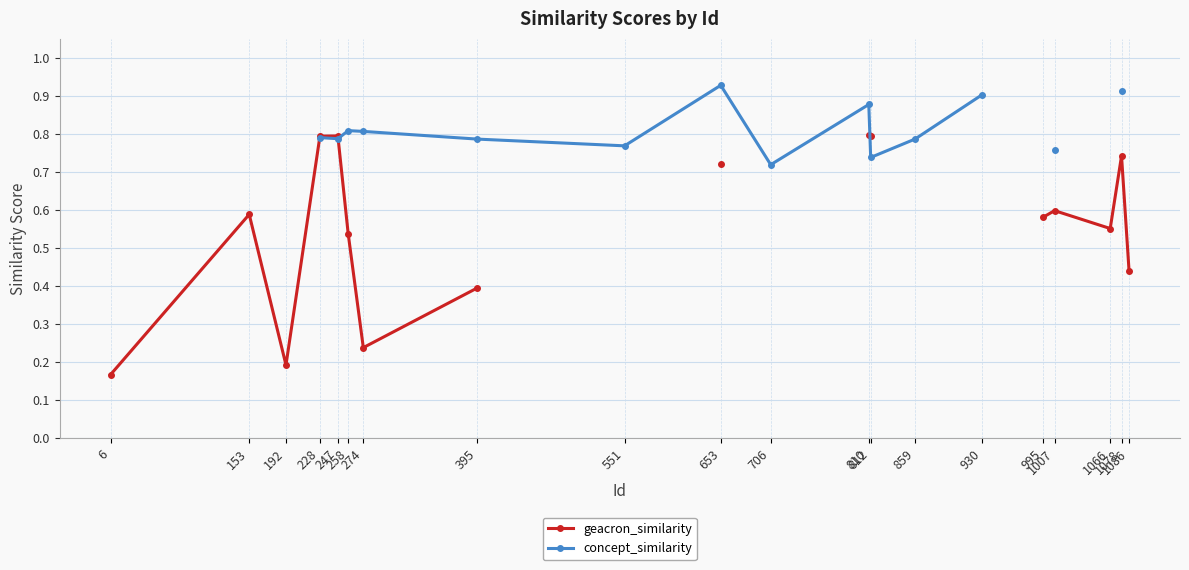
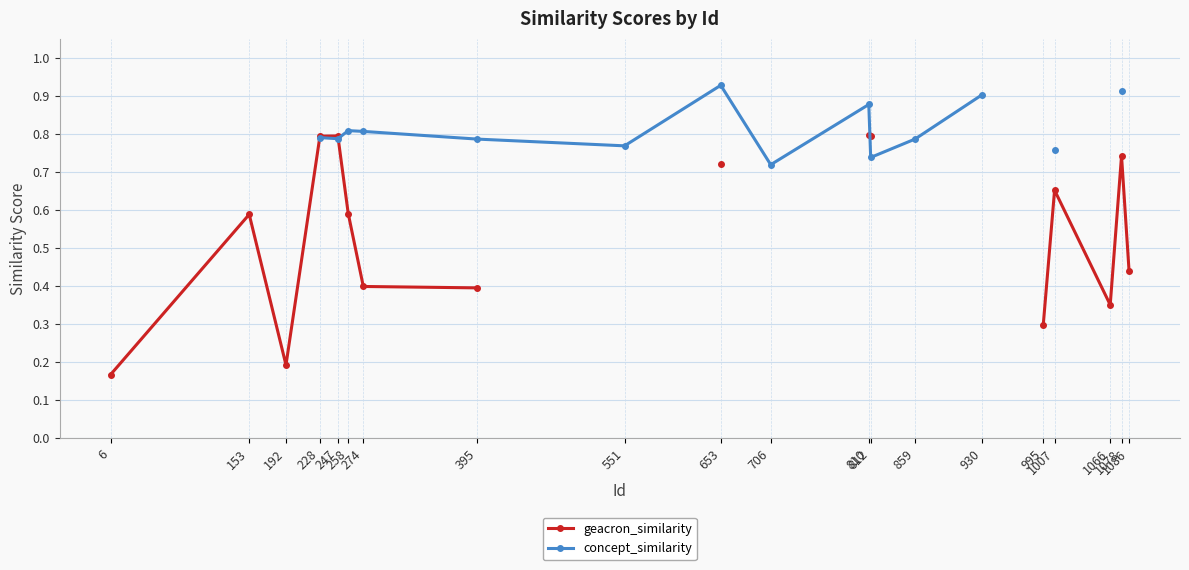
  {
    "geacron_similarity": {
      "6": 0.17,
      "153": 0.59,
      "192": 0.19,
      "247": 0.79,
-     "258": 0.54,
-     "274": 0.24,
+     "258": 0.59,
+     "274": 0.40,
      "395": 0.40,
      "653": 0.72,
      "810": 0.80,
      "812": 0.79,
-     "995": 0.58,
-     "1007": 0.60,
-     "1066": 0.55,
+     "995": 0.30,
+     "1007": 0.65,
+     "1066": 0.35,
      "1078": 0.74,
      "1086": 0.44
    },
    "concept_similarity": {
      "247": 0.79,
      "258": 0.81,
      "274": 0.81,
      "395": 0.79,
      "551": 0.77,
      "653": 0.93,
      "706": 0.72,
      "810": 0.88,
      "812": 0.74,
      "859": 0.79,
      "930": 0.90,
      "1007": 0.76,
      "1078": 0.91
    }
  }
